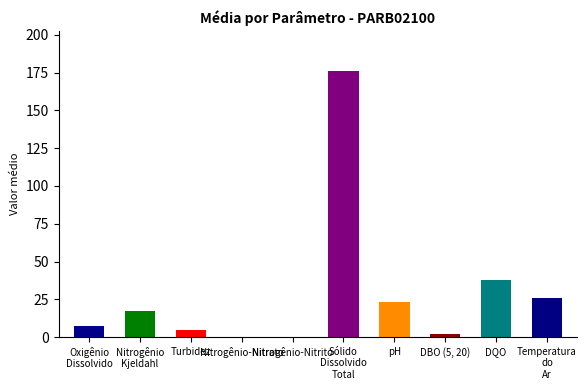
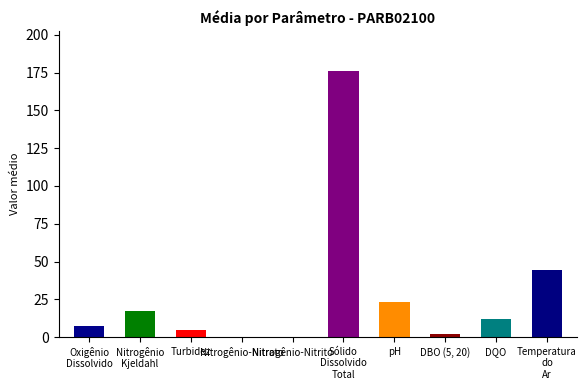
  {
    "Oxigênio Dissolvido": 8,
    "Nitrogênio Kjeldahl": 17,
    "Sólido Dissolvido Total": 176,
    "pH": 23,
    "DBO (5, 20)": 2,
-   "DQO": 38,
-   "Temperatura do Ar": 26
+   "DQO": 12,
+   "Temperatura do Ar": 44
  }
